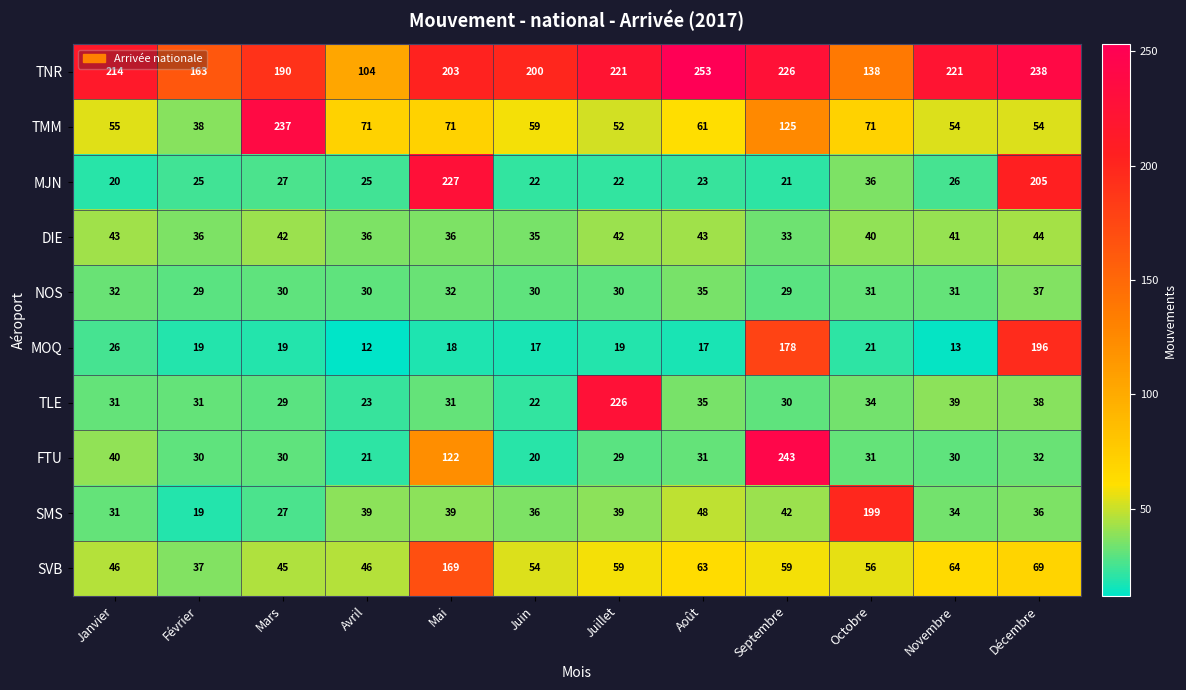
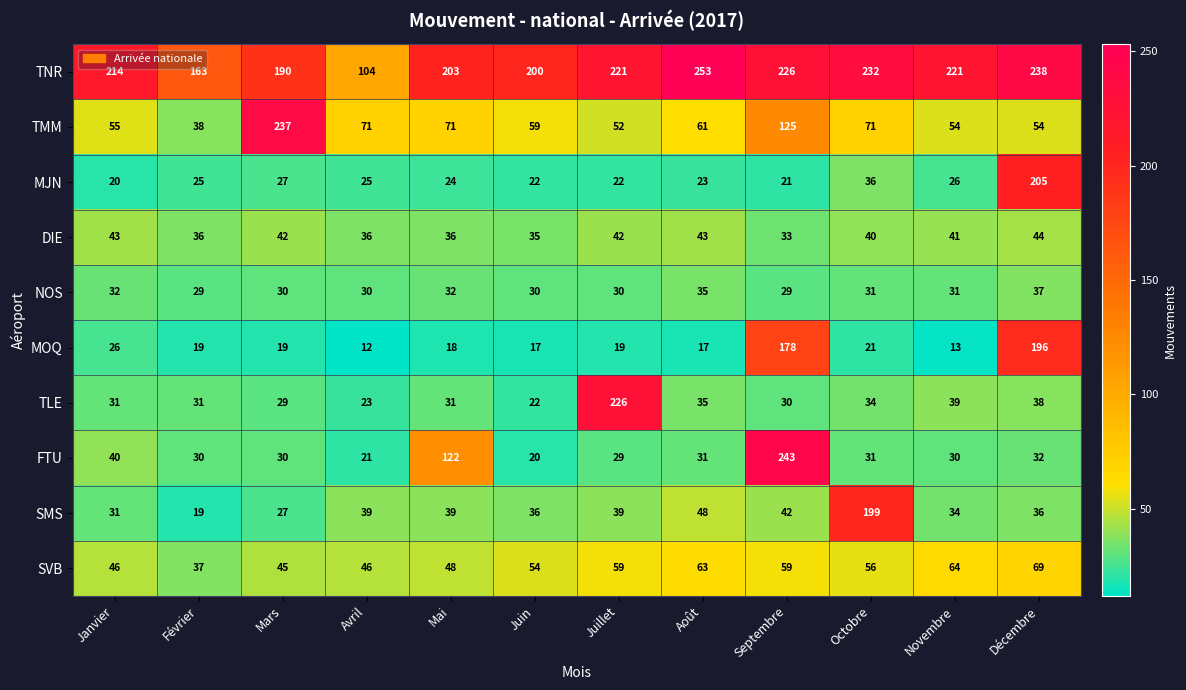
  {
    "TNR": {
      "Mars": 190,
      "Avril": 104,
      "Mai": 203,
      "Juin": 200,
      "Juillet": 221,
      "Août": 253,
      "Septembre": 226,
-     "Octobre": 138,
+     "Octobre": 232,
      "Novembre": 221,
      "Décembre": 238
    },
    "TMM": {
      "Janvier": 55,
      "Février": 38,
      "Mars": 237,
      "Avril": 71,
      "Mai": 71,
      "Juin": 59,
      "Juillet": 52,
      "Août": 61,
      "Septembre": 125,
      "Octobre": 71,
      "Novembre": 54,
      "Décembre": 54
    },
    "MJN": {
      "Janvier": 20,
      "Février": 25,
      "Mars": 27,
      "Avril": 25,
-     "Mai": 227,
+     "Mai": 24,
      "Juin": 22,
      "Juillet": 22,
      "Août": 23,
      "Septembre": 21,
      "Octobre": 36,
      "Novembre": 26,
      "Décembre": 205
    },
    "DIE": {
      "Janvier": 43,
      "Février": 36,
      "Mars": 42,
      "Avril": 36,
      "Mai": 36,
      "Juin": 35,
      "Juillet": 42,
      "Août": 43,
      "Septembre": 33,
      "Octobre": 40,
      "Novembre": 41,
      "Décembre": 44
    },
    "NOS": {
      "Janvier": 32,
      "Février": 29,
      "Mars": 30,
      "Avril": 30,
      "Mai": 32,
      "Juin": 30,
      "Juillet": 30,
      "Août": 35,
      "Septembre": 29,
      "Octobre": 31,
      "Novembre": 31,
      "Décembre": 37
    },
    "MOQ": {
      "Janvier": 26,
      "Février": 19,
      "Mars": 19,
      "Avril": 12,
      "Mai": 18,
      "Juin": 17,
      "Juillet": 19,
      "Août": 17,
      "Septembre": 178,
      "Octobre": 21,
      "Novembre": 13,
      "Décembre": 196
    },
    "TLE": {
      "Janvier": 31,
      "Février": 31,
      "Mars": 29,
      "Avril": 23,
      "Mai": 31,
      "Juin": 22,
      "Juillet": 226,
      "Août": 35,
      "Septembre": 30,
      "Octobre": 34,
      "Novembre": 39,
      "Décembre": 38
    },
    "FTU": {
      "Janvier": 40,
      "Février": 30,
      "Mars": 30,
      "Avril": 21,
      "Mai": 122,
      "Juin": 20,
      "Juillet": 29,
      "Août": 31,
      "Septembre": 243,
      "Octobre": 31,
      "Novembre": 30,
      "Décembre": 32
    },
    "SMS": {
      "Janvier": 31,
      "Février": 19,
      "Mars": 27,
      "Avril": 39,
      "Mai": 39,
      "Juin": 36,
      "Juillet": 39,
      "Août": 48,
      "Septembre": 42,
      "Octobre": 199,
      "Novembre": 34,
      "Décembre": 36
    },
    "SVB": {
      "Janvier": 46,
      "Février": 37,
      "Mars": 45,
      "Avril": 46,
-     "Mai": 169,
+     "Mai": 48,
      "Juin": 54,
      "Juillet": 59,
      "Août": 63,
      "Septembre": 59,
      "Octobre": 56,
      "Novembre": 64,
      "Décembre": 69
    }
  }
